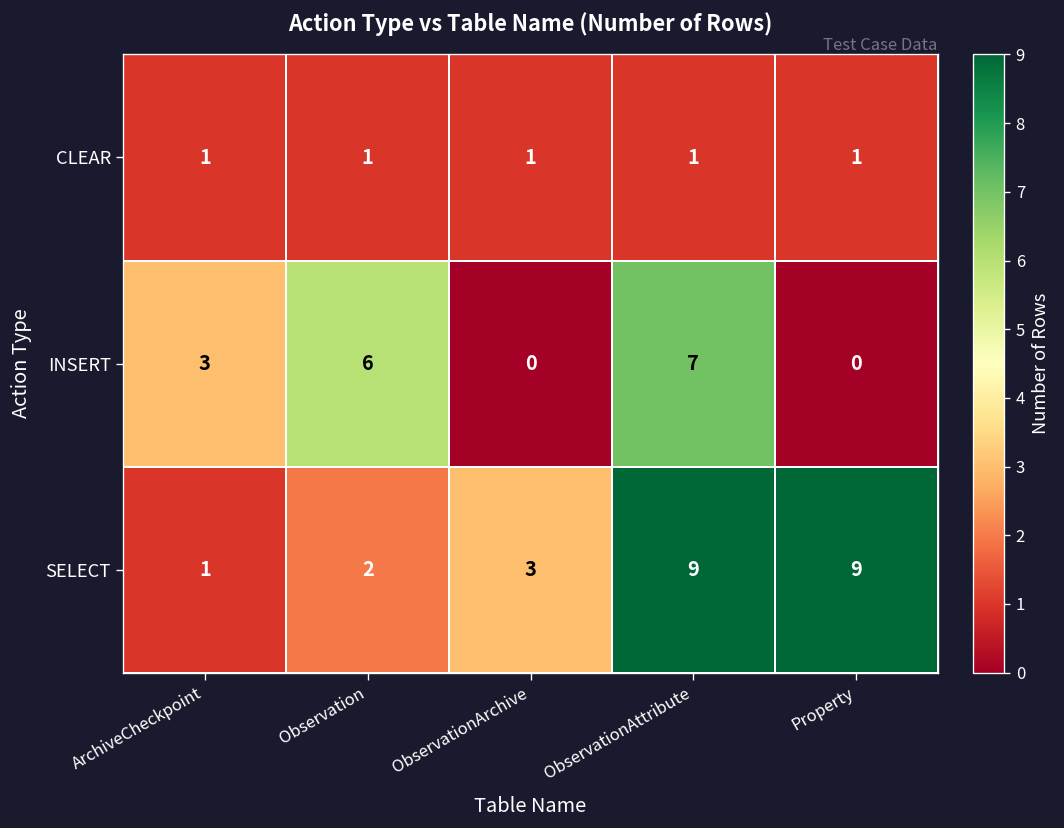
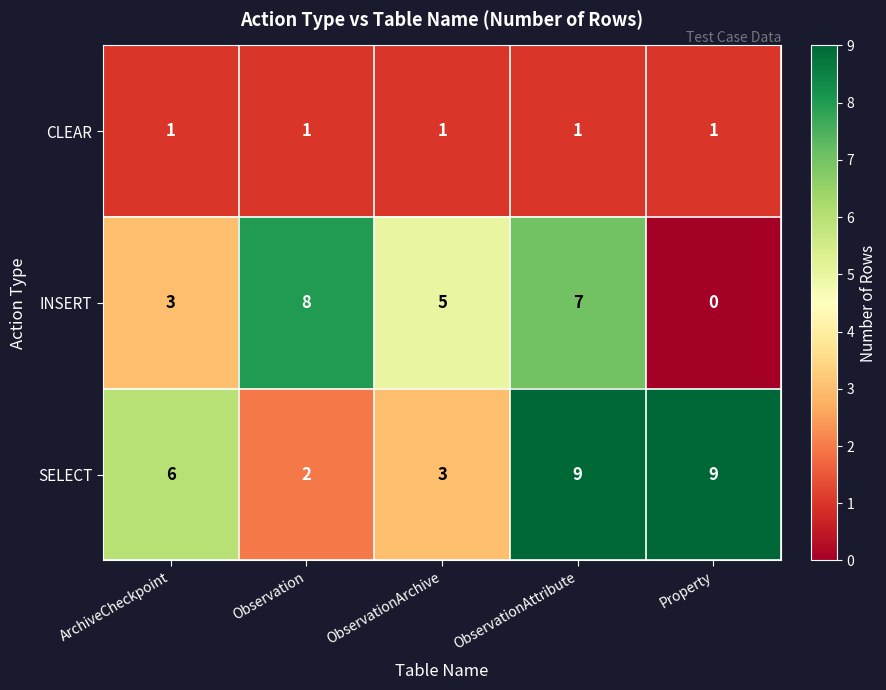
  {
    "CLEAR": {
      "ArchiveCheckpoint": 1,
      "Observation": 1,
      "ObservationArchive": 1,
      "ObservationAttribute": 1,
      "Property": 1
    },
    "INSERT": {
      "ArchiveCheckpoint": 3,
-     "Observation": 6,
-     "ObservationArchive": 0,
+     "Observation": 8,
+     "ObservationArchive": 5,
      "ObservationAttribute": 7,
      "Property": 0
    },
    "SELECT": {
-     "ArchiveCheckpoint": 1,
+     "ArchiveCheckpoint": 6,
      "Observation": 2,
      "ObservationArchive": 3,
      "ObservationAttribute": 9,
      "Property": 9
    }
  }
